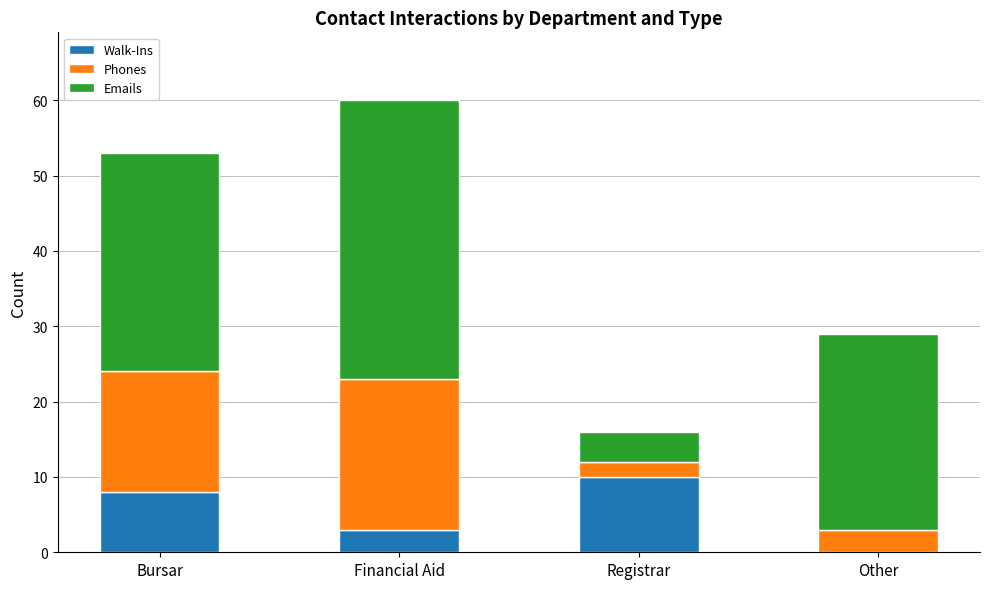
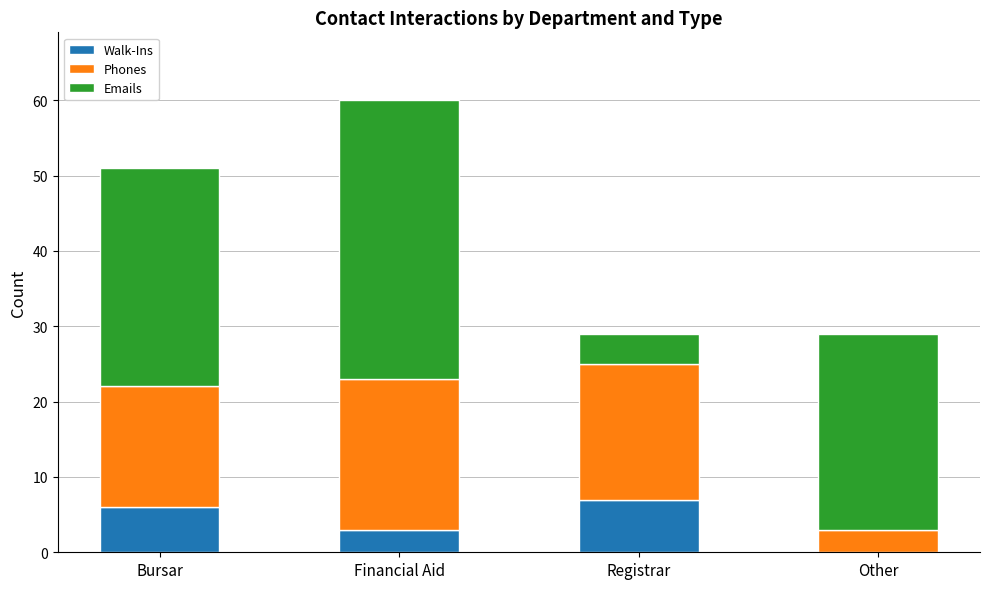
  {
    "Walk-Ins": {
-     "Bursar": 8,
+     "Bursar": 6,
      "Financial Aid": 3,
-     "Registrar": 10,
+     "Registrar": 7,
      "Other": 0
    },
    "Phones": {
      "Bursar": 16,
      "Financial Aid": 20,
-     "Registrar": 2,
+     "Registrar": 18,
      "Other": 3
    },
    "Emails": {
      "Bursar": 29,
      "Financial Aid": 37,
      "Registrar": 4,
      "Other": 26
    }
  }
